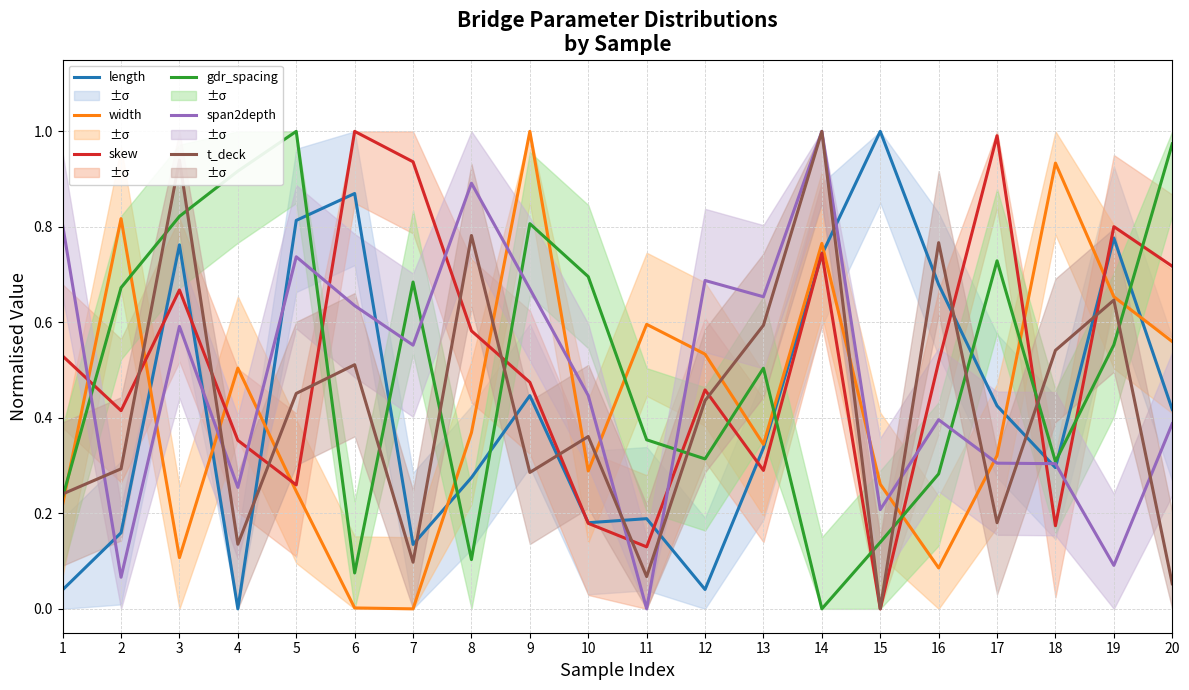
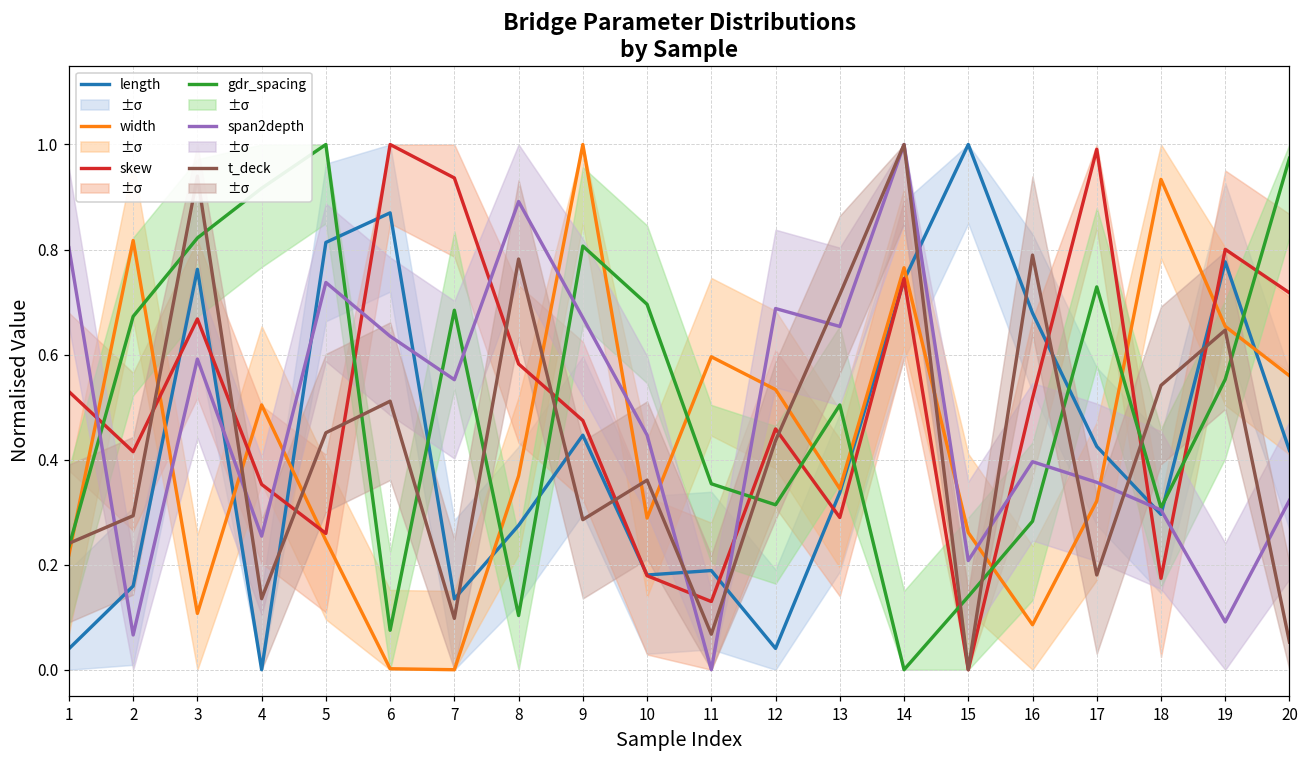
  {
    "length": {
      "1": 0.04,
      "2": 0.16,
      "3": 0.76,
      "4": 0.00,
      "5": 0.81,
      "6": 0.87,
      "7": 0.13,
      "8": 0.27,
      "9": 0.45,
      "11": 0.19,
      "12": 0.04,
      "13": 0.34,
      "16": 0.68,
      "17": 0.43,
      "18": 0.30,
      "19": 0.78,
      "20": 0.42
    },
    "width": {
      "1": 0.22,
      "2": 0.82,
      "3": 0.11,
      "5": 0.25,
      "6": 0.00,
      "7": 0.00,
      "8": 0.37,
      "10": 0.29,
      "11": 0.60,
      "12": 0.53,
      "13": 0.34,
      "14": 0.77,
      "15": 0.26,
      "16": 0.09,
      "17": 0.32,
      "18": 0.93,
      "19": 0.65,
      "20": 0.56
    },
    "skew": {
      "1": 0.53,
      "2": 0.42,
      "3": 0.67,
      "4": 0.35,
      "5": 0.26,
      "7": 0.94,
      "8": 0.58,
      "9": 0.47,
      "11": 0.13,
      "12": 0.46,
      "13": 0.29,
      "16": 0.52,
      "17": 0.99,
      "18": 0.17,
      "20": 0.72
    },
    "gdr_spacing": {
      "1": 0.23,
      "2": 0.67,
      "6": 0.08,
      "7": 0.68,
      "8": 0.10,
      "9": 0.81,
      "10": 0.70,
      "11": 0.35,
      "12": 0.31,
      "13": 0.50,
      "14": 0.00,
      "15": 0.14,
      "16": 0.28,
      "17": 0.73,
      "19": 0.55,
      "20": 0.97
    },
    "span2depth": {
      "1": 0.80,
      "2": 0.07,
      "3": 0.59,
      "4": 0.25,
      "5": 0.74,
      "6": 0.63,
      "7": 0.55,
      "8": 0.89,
      "9": 0.67,
      "10": 0.45,
      "11": 0.00,
      "15": 0.21,
      "16": 0.40,
-     "17": 0.31,
+     "17": 0.36,
      "19": 0.09,
-     "20": 0.39
+     "20": 0.32
    },
    "t_deck": {
      "1": 0.24,
      "2": 0.29,
      "4": 0.14,
      "5": 0.45,
      "6": 0.51,
      "7": 0.10,
      "8": 0.78,
      "9": 0.29,
      "10": 0.36,
      "11": 0.07,
      "12": 0.44,
-     "13": 0.59,
-     "16": 0.77,
+     "13": 0.71,
+     "16": 0.79,
      "17": 0.18,
      "18": 0.54,
      "19": 0.65,
      "20": 0.05
    }
  }
